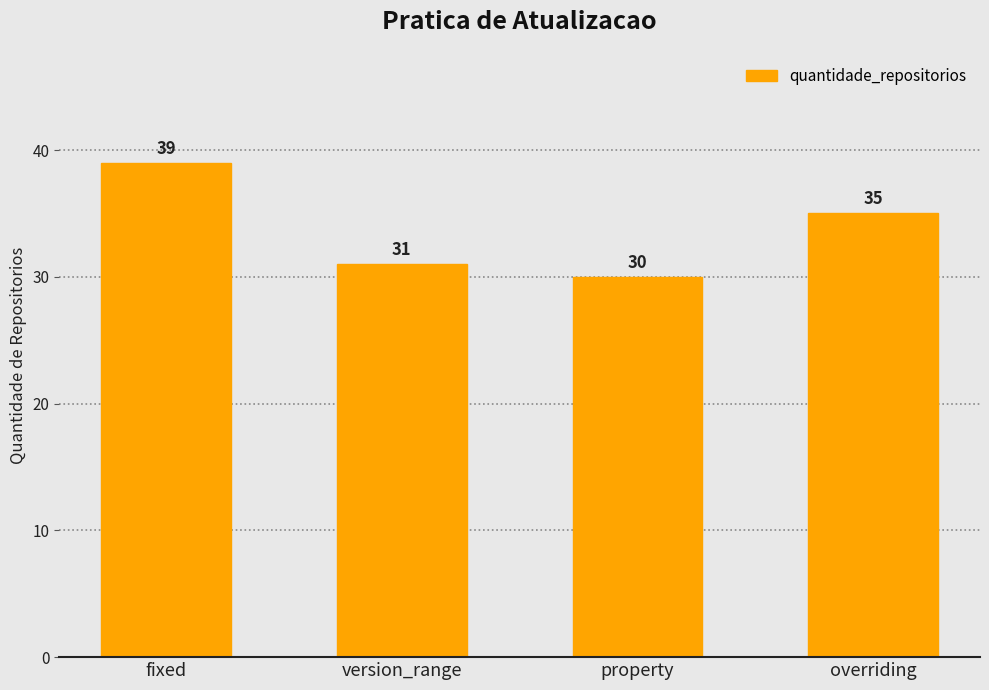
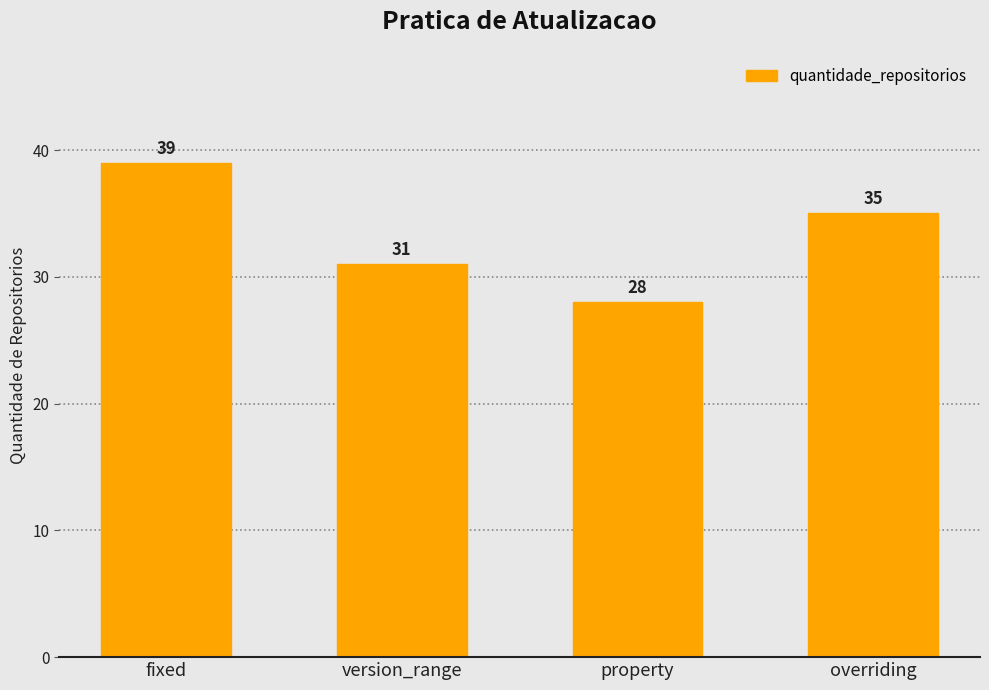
  {
    "fixed": 39,
    "version_range": 31,
-   "property": 30,
+   "property": 28,
    "overriding": 35
  }
